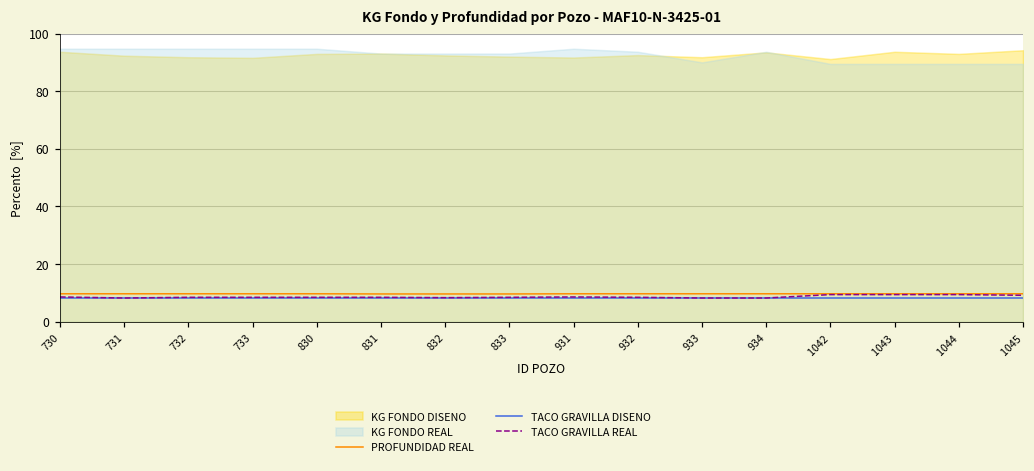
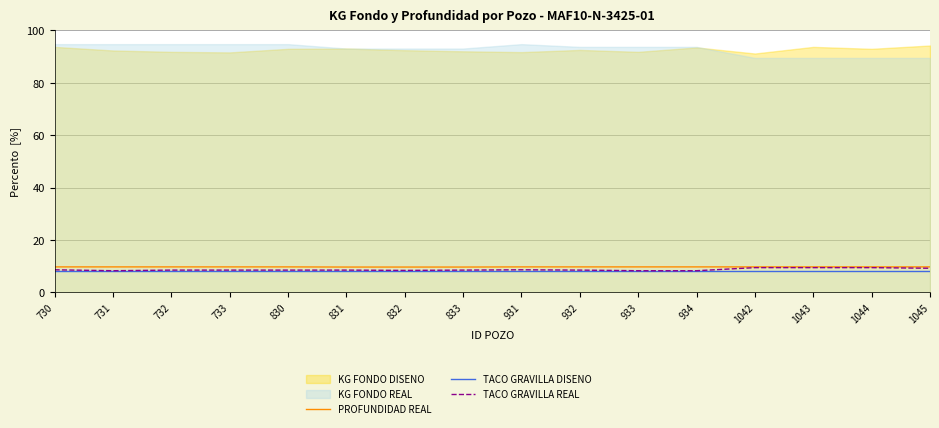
  {
    "PROFUNDIDAD REAL": {
      "730": 10,
      "731": 10,
      "732": 10,
      "733": 10,
      "830": 10,
      "831": 10,
      "832": 10,
      "833": 10,
      "931": 10,
      "932": 10,
      "933": 10,
      "934": 10
    },
    "KG FONDO DISENO": {
      "730": 94,
      "731": 92,
      "732": 92,
      "733": 92,
      "830": 93,
      "833": 92,
      "931": 92,
      "932": 93,
      "933": 92,
      "1042": 91,
      "1043": 94,
      "1044": 93,
      "1045": 94
    },
    "KG FONDO REAL": {
      "730": 95,
      "731": 95,
      "732": 95,
      "733": 95,
      "830": 95,
      "833": 93,
      "931": 95,
      "932": 94,
-     "933": 90,
+     "933": 94,
      "1042": 89,
      "1043": 89,
      "1044": 89,
      "1045": 89
    },
    "TACO GRAVILLA DISENO": {
      "1042": 8,
      "1043": 8,
      "1044": 8
    }
  }
